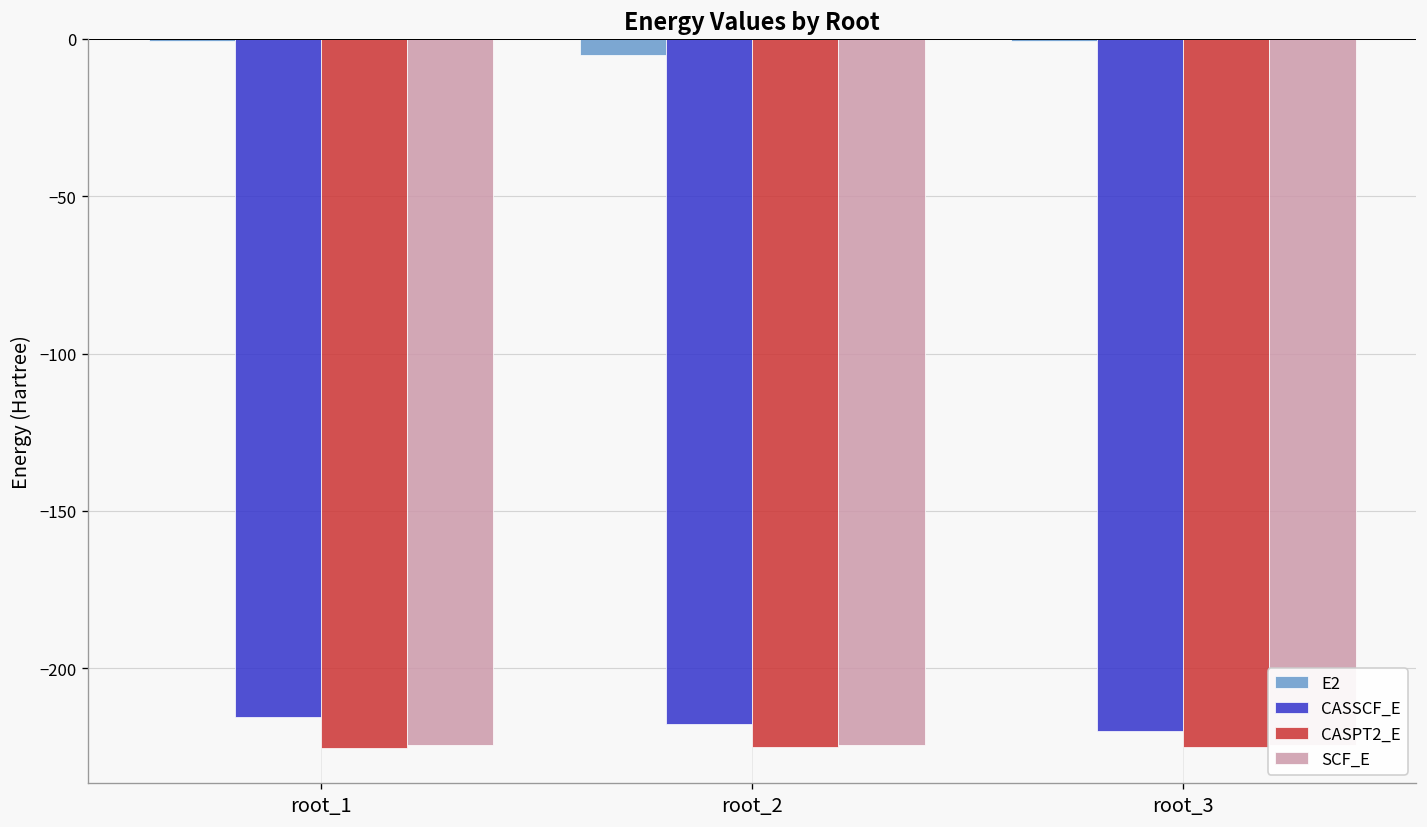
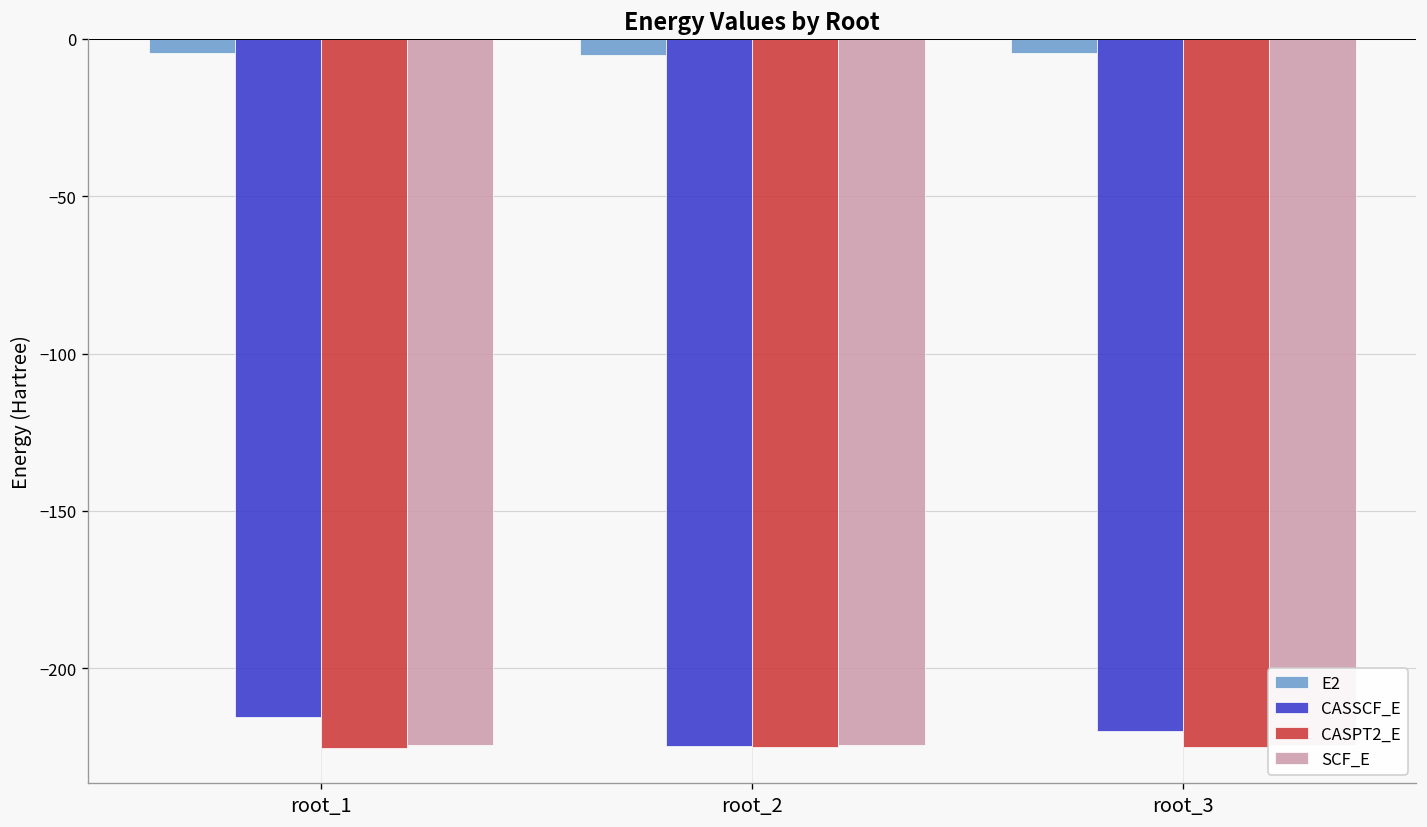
  {
    "E2": {
-     "root_1": -1,
+     "root_1": -4,
      "root_2": -5,
-     "root_3": -1
+     "root_3": -5
    },
    "CASSCF_E": {
      "root_1": -216,
-     "root_2": -218,
+     "root_2": -225,
      "root_3": -220
    },
    "CASPT2_E": {
      "root_1": -225,
      "root_2": -225,
      "root_3": -225
    },
    "SCF_E": {
      "root_1": -224,
      "root_2": -224
    }
  }
